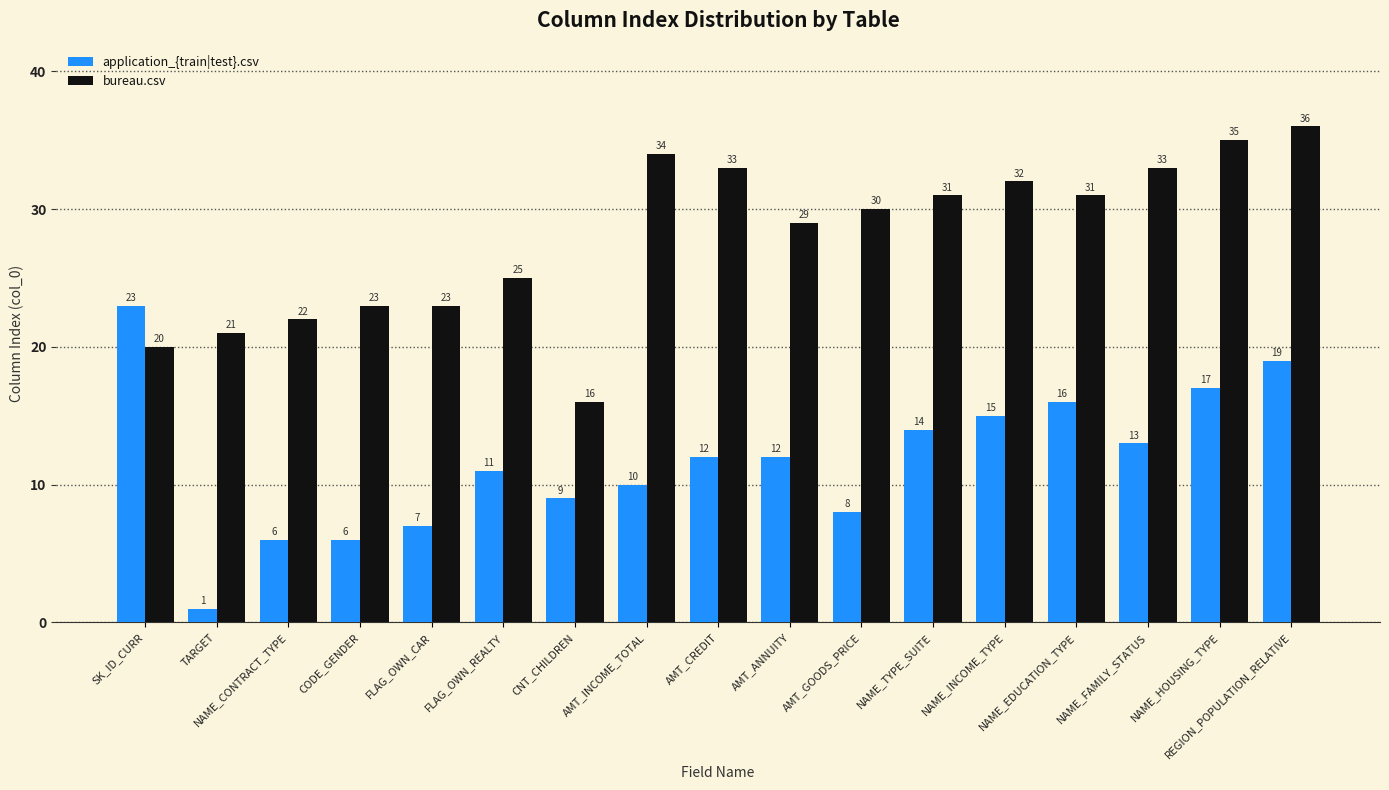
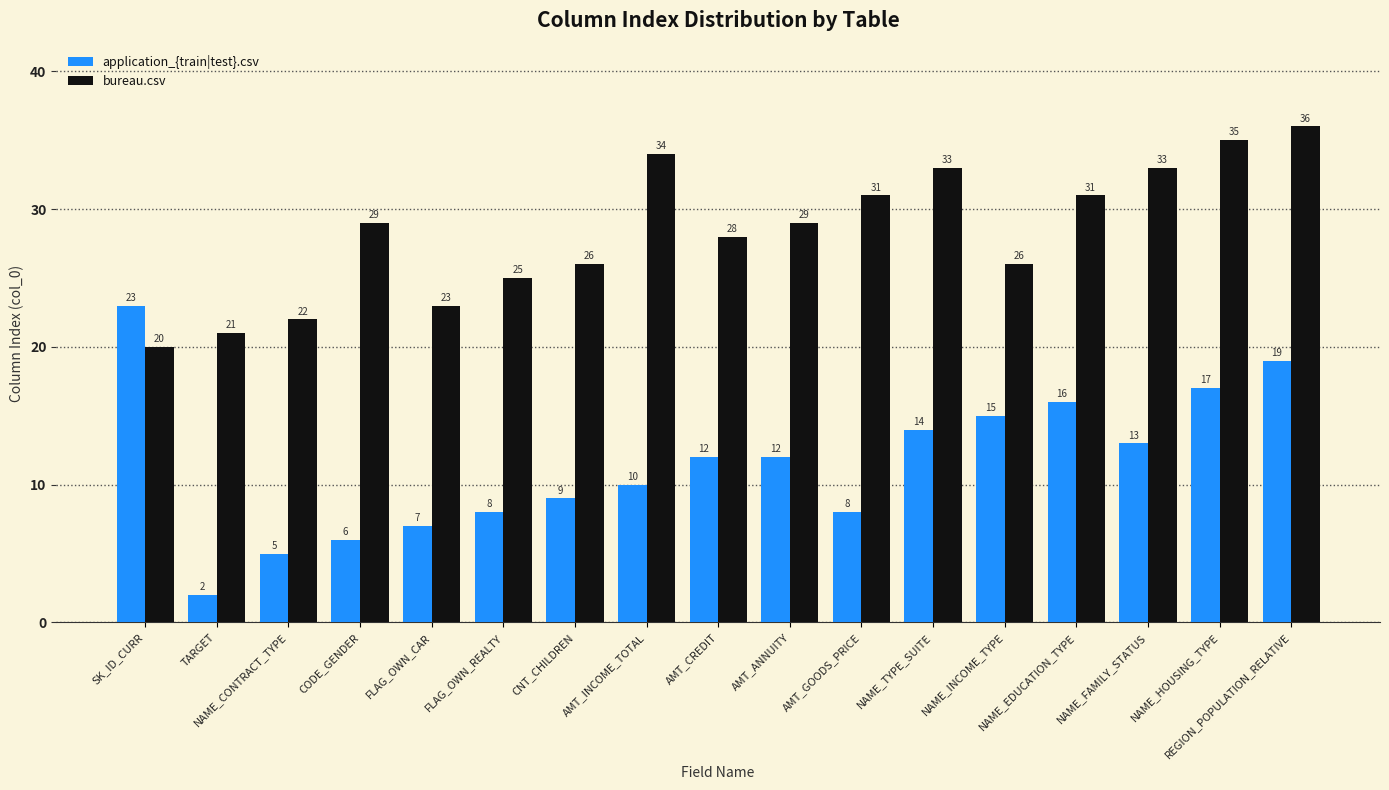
  {
    "application_{train|test}.csv": {
      "SK_ID_CURR": 23,
-     "TARGET": 1,
-     "NAME_CONTRACT_TYPE": 6,
+     "TARGET": 2,
+     "NAME_CONTRACT_TYPE": 5,
      "CODE_GENDER": 6,
      "FLAG_OWN_CAR": 7,
-     "FLAG_OWN_REALTY": 11,
+     "FLAG_OWN_REALTY": 8,
      "CNT_CHILDREN": 9,
      "AMT_INCOME_TOTAL": 10,
      "AMT_CREDIT": 12,
      "AMT_ANNUITY": 12,
      "AMT_GOODS_PRICE": 8,
      "NAME_TYPE_SUITE": 14,
      "NAME_INCOME_TYPE": 15,
      "NAME_EDUCATION_TYPE": 16,
      "NAME_FAMILY_STATUS": 13,
      "NAME_HOUSING_TYPE": 17,
      "REGION_POPULATION_RELATIVE": 19
    },
    "bureau.csv": {
      "SK_ID_CURR": 20,
      "TARGET": 21,
      "NAME_CONTRACT_TYPE": 22,
-     "CODE_GENDER": 23,
+     "CODE_GENDER": 29,
      "FLAG_OWN_CAR": 23,
      "FLAG_OWN_REALTY": 25,
-     "CNT_CHILDREN": 16,
+     "CNT_CHILDREN": 26,
      "AMT_INCOME_TOTAL": 34,
-     "AMT_CREDIT": 33,
+     "AMT_CREDIT": 28,
      "AMT_ANNUITY": 29,
-     "AMT_GOODS_PRICE": 30,
-     "NAME_TYPE_SUITE": 31,
-     "NAME_INCOME_TYPE": 32,
+     "AMT_GOODS_PRICE": 31,
+     "NAME_TYPE_SUITE": 33,
+     "NAME_INCOME_TYPE": 26,
      "NAME_EDUCATION_TYPE": 31,
      "NAME_FAMILY_STATUS": 33,
      "NAME_HOUSING_TYPE": 35,
      "REGION_POPULATION_RELATIVE": 36
    }
  }
